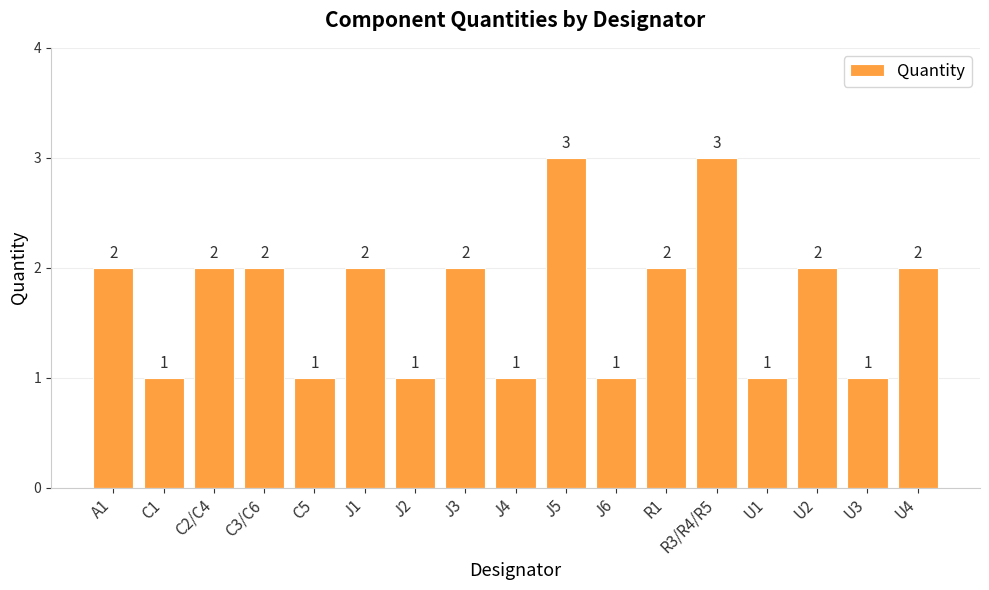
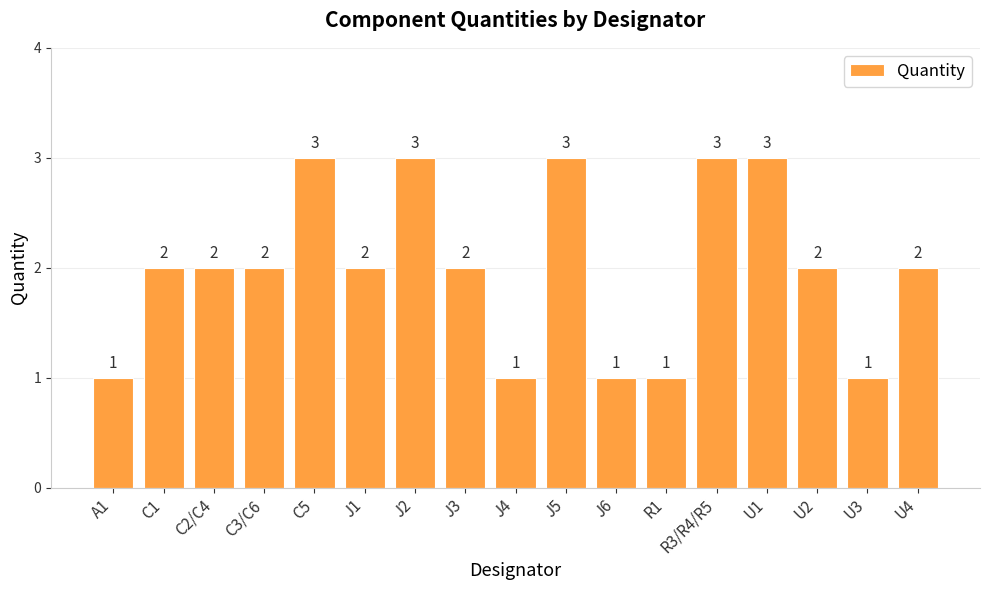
  {
-   "A1": 2,
-   "C1": 1,
+   "A1": 1,
+   "C1": 2,
    "C2/C4": 2,
    "C3/C6": 2,
-   "C5": 1,
+   "C5": 3,
    "J1": 2,
-   "J2": 1,
+   "J2": 3,
    "J3": 2,
    "J4": 1,
    "J5": 3,
    "J6": 1,
-   "R1": 2,
+   "R1": 1,
    "R3/R4/R5": 3,
-   "U1": 1,
+   "U1": 3,
    "U2": 2,
    "U3": 1,
    "U4": 2
  }
